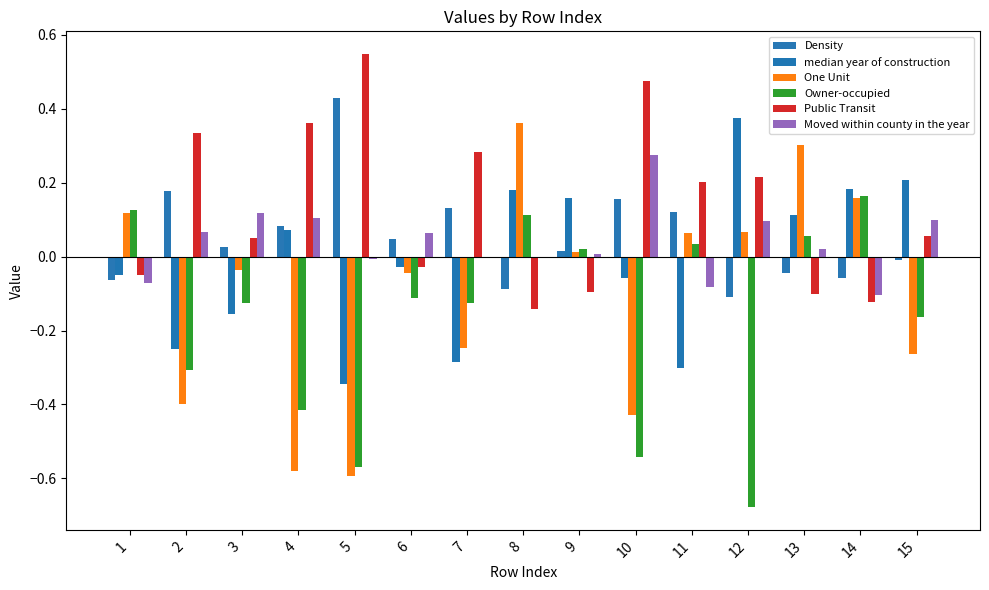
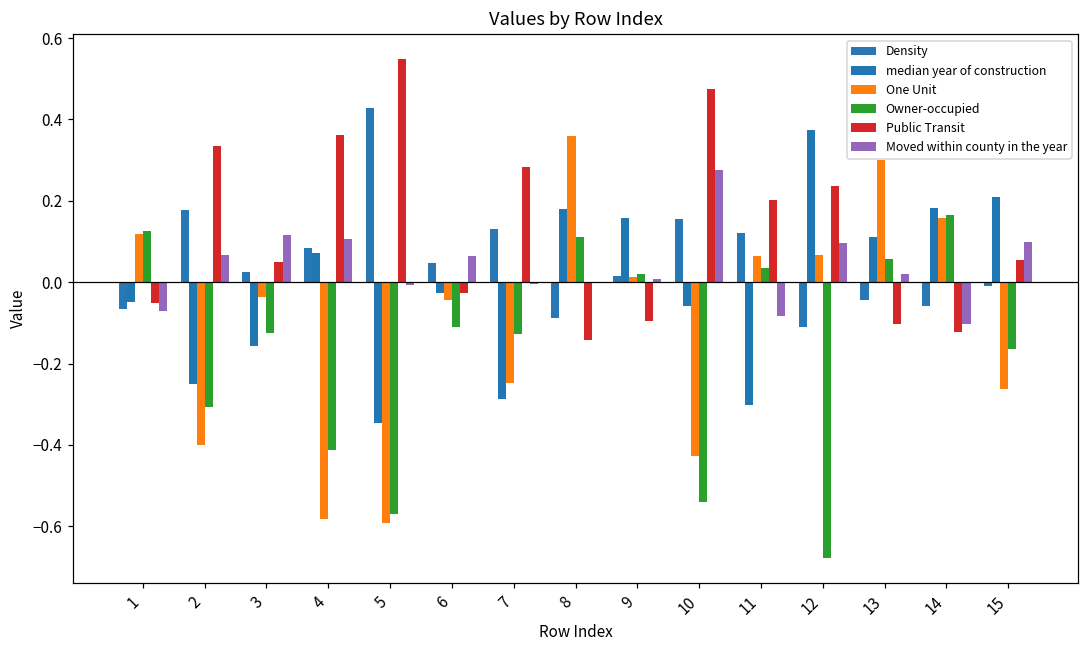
  {
    "One Unit": {
      "1": 0.12,
      "2": -0.40,
      "3": -0.04,
      "4": -0.58,
      "5": -0.59,
      "6": -0.04,
      "7": -0.25,
      "8": 0.36,
      "9": 0.01,
      "10": -0.43,
      "11": 0.06,
      "12": 0.07,
      "13": 0.30,
      "14": 0.16,
      "15": -0.26
    },
    "Owner-occupied": {
      "1": 0.13,
      "2": -0.31,
      "3": -0.13,
      "4": -0.41,
      "5": -0.57,
      "6": -0.11,
      "7": -0.13,
      "8": 0.11,
      "9": 0.02,
      "10": -0.54,
      "11": 0.03,
      "12": -0.68,
      "13": 0.06,
      "14": 0.16,
      "15": -0.16
    },
    "Public Transit": {
      "1": -0.05,
      "2": 0.33,
      "3": 0.05,
      "4": 0.36,
      "5": 0.55,
      "6": -0.03,
      "7": 0.28,
      "8": -0.14,
      "9": -0.09,
      "10": 0.47,
      "11": 0.20,
-     "12": 0.21,
+     "12": 0.24,
      "13": -0.10,
      "14": -0.12,
      "15": 0.06
    },
    "Moved within county in the year": {
      "1": -0.07,
      "2": 0.07,
      "3": 0.12,
      "4": 0.11,
      "6": 0.07,
      "9": 0.01,
      "10": 0.28,
      "11": -0.08,
      "12": 0.10,
      "13": 0.02,
      "14": -0.10,
      "15": 0.10
    }
  }
